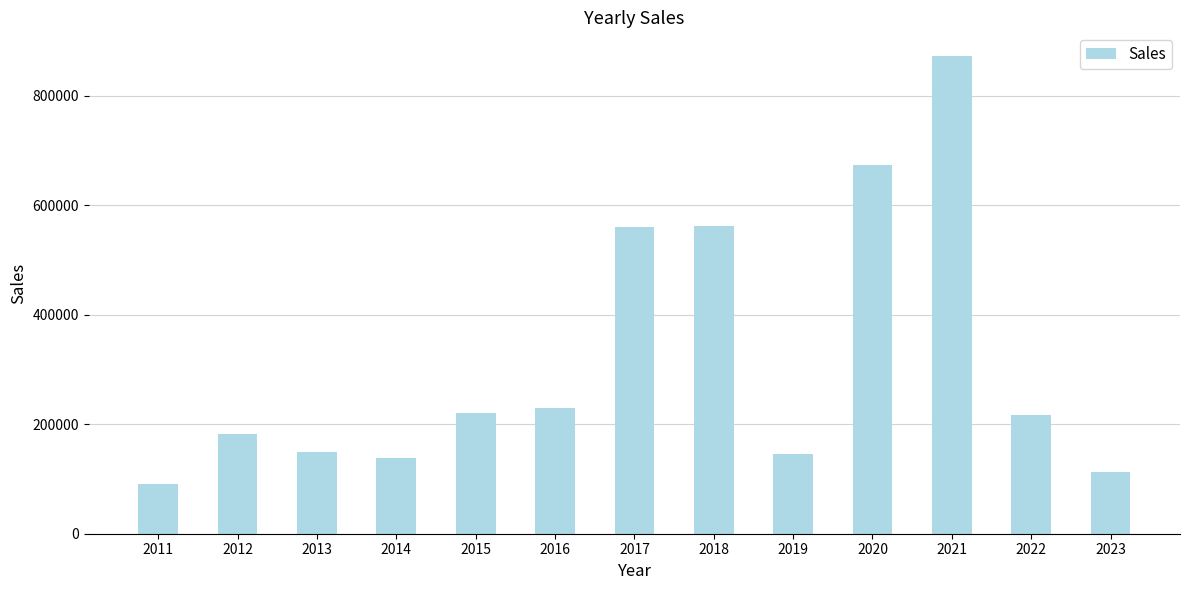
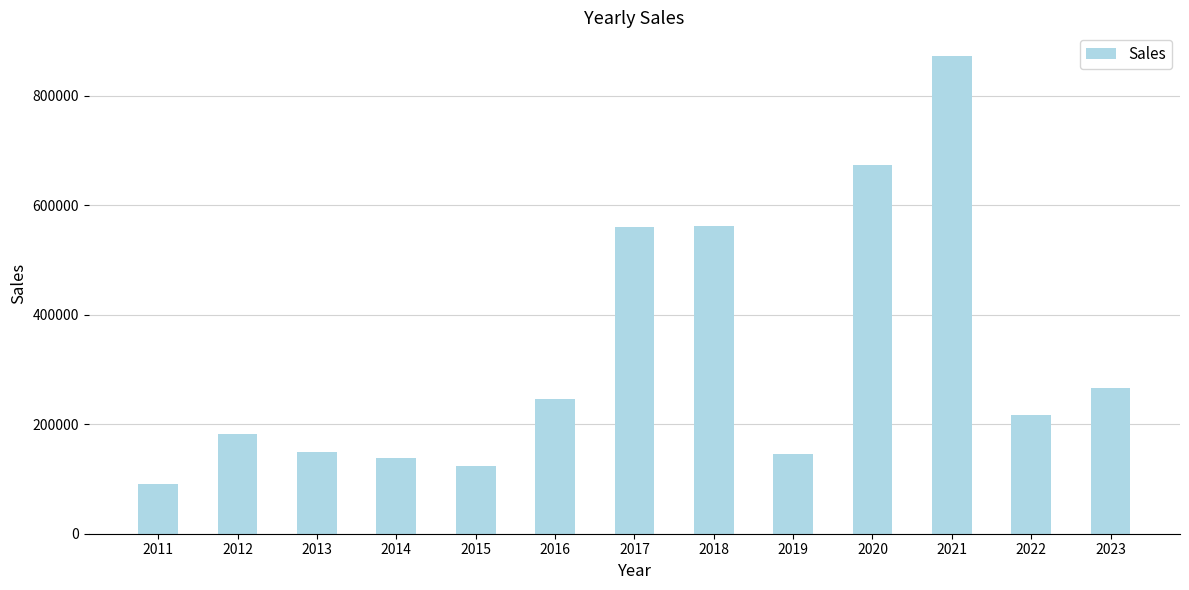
  {
    "2011": 90000,
    "2012": 180000,
    "2013": 150000,
    "2014": 140000,
-   "2015": 220000,
-   "2016": 230000,
+   "2015": 120000,
+   "2016": 250000,
    "2017": 560000,
    "2018": 560000,
    "2019": 150000,
    "2020": 670000,
    "2021": 870000,
    "2022": 220000,
-   "2023": 110000
+   "2023": 270000
  }
